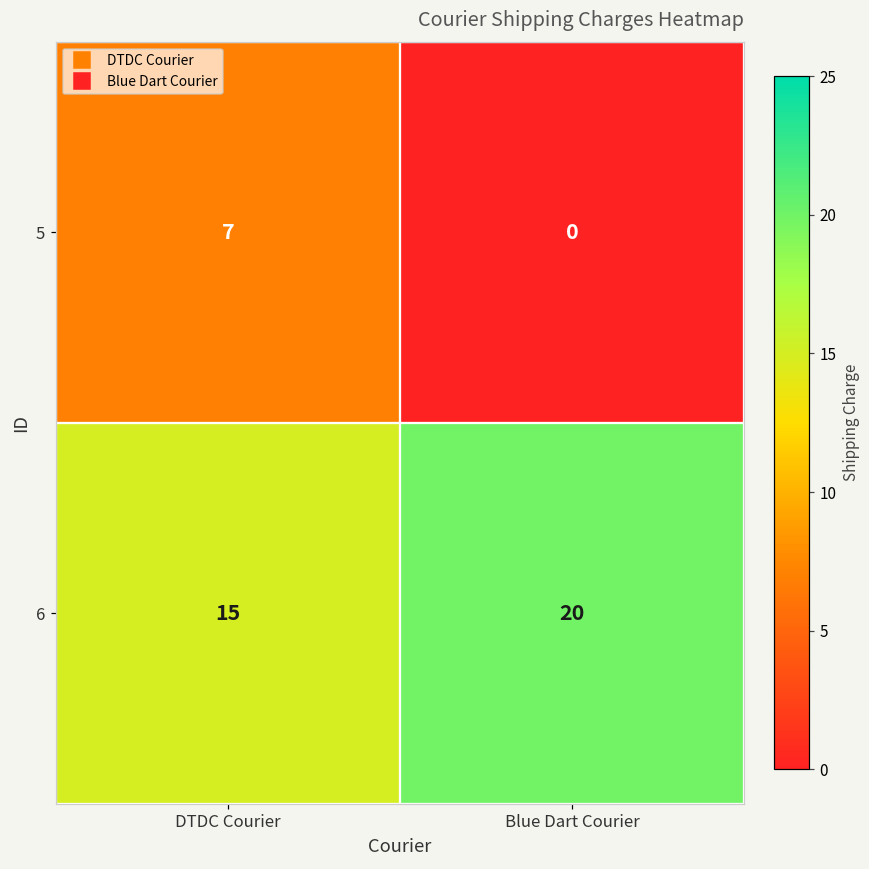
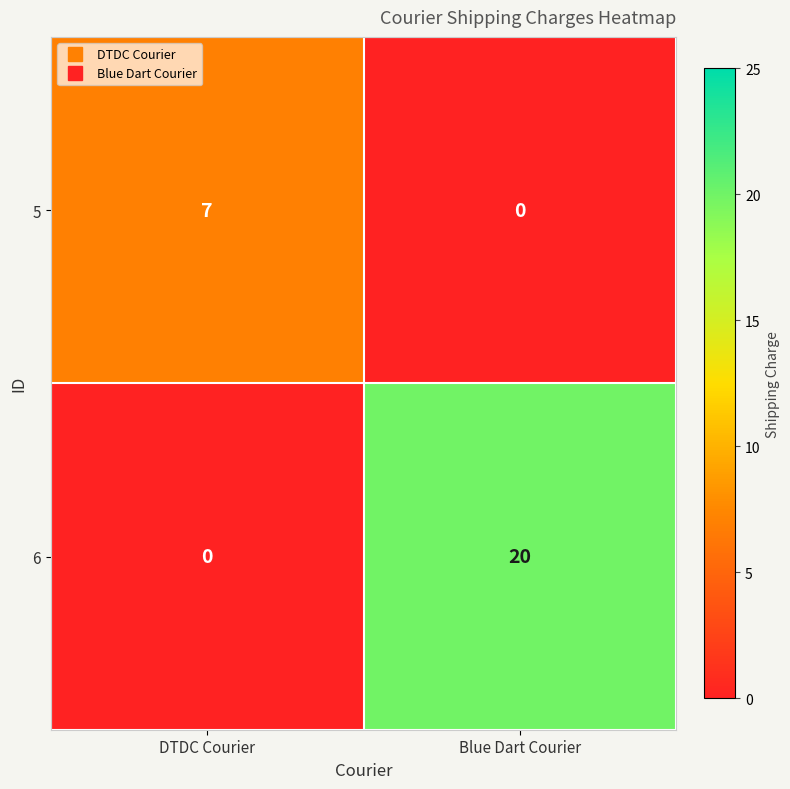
  {
    "5": {
      "DTDC Courier": 7,
      "Blue Dart Courier": 0
    },
    "6": {
-     "DTDC Courier": 15,
+     "DTDC Courier": 0,
      "Blue Dart Courier": 20
    }
  }
